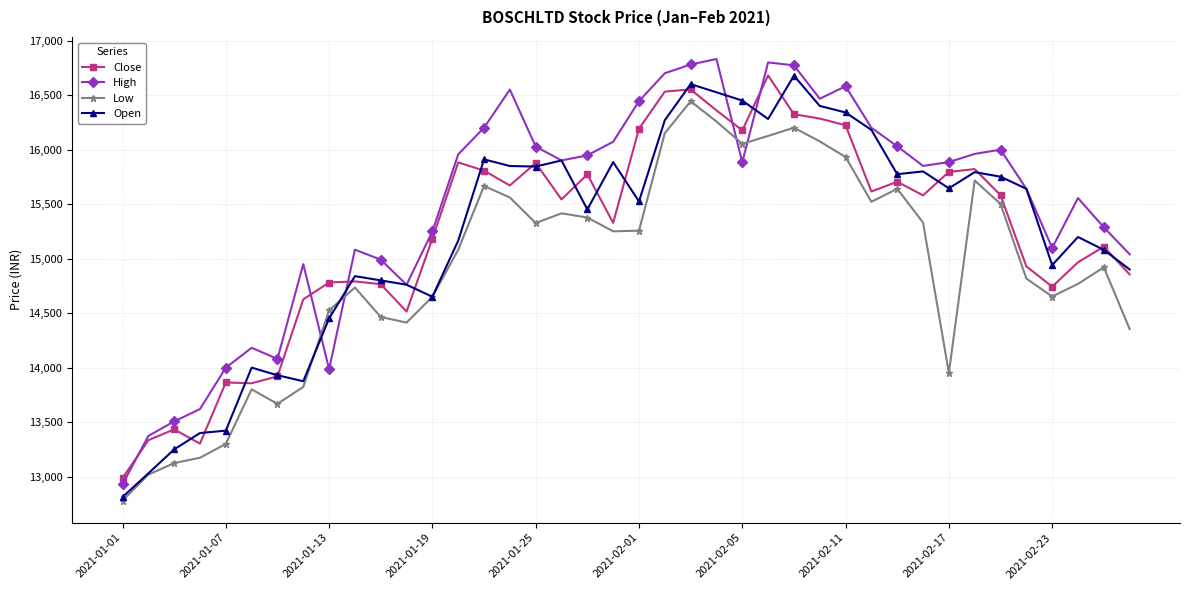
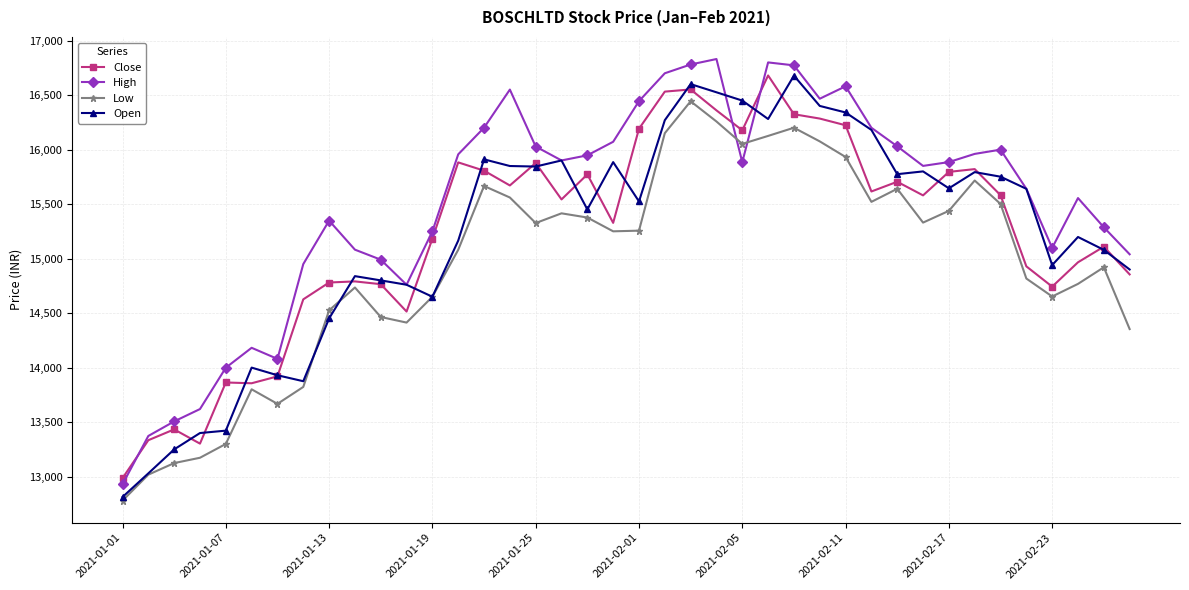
  {
    "Close": {
      "2021-01-01": "12,990",
      "2021-01-07": "13,860",
      "2021-01-13": "14,780",
      "2021-01-19": "15,180",
      "2021-01-25": "15,880",
      "2021-02-01": "16,190",
      "2021-02-05": "16,180",
      "2021-02-11": "16,220",
      "2021-02-17": "15,800",
      "2021-02-23": "14,740"
    },
    "High": {
      "2021-01-01": "12,930",
      "2021-01-07": "14,000",
-     "2021-01-13": "13,990",
+     "2021-01-13": "15,350",
      "2021-01-19": "15,250",
      "2021-01-25": "16,030",
      "2021-02-01": "16,440",
      "2021-02-05": "15,880",
      "2021-02-11": "16,580",
      "2021-02-17": "15,890",
      "2021-02-23": "15,100"
    },
    "Low": {
      "2021-01-01": "12,780",
      "2021-01-07": "13,300",
      "2021-01-13": "14,530",
      "2021-01-25": "15,330",
      "2021-02-01": "15,260",
      "2021-02-05": "16,050",
      "2021-02-11": "15,930",
-     "2021-02-17": "13,950",
+     "2021-02-17": "15,440",
      "2021-02-23": "14,650"
    },
    "Open": {
      "2021-01-01": "12,810",
      "2021-01-07": "13,420",
      "2021-01-13": "14,450",
      "2021-01-25": "15,840",
      "2021-02-01": "15,520",
      "2021-02-05": "16,450",
      "2021-02-11": "16,340",
      "2021-02-17": "15,640",
      "2021-02-23": "14,940"
    }
  }
